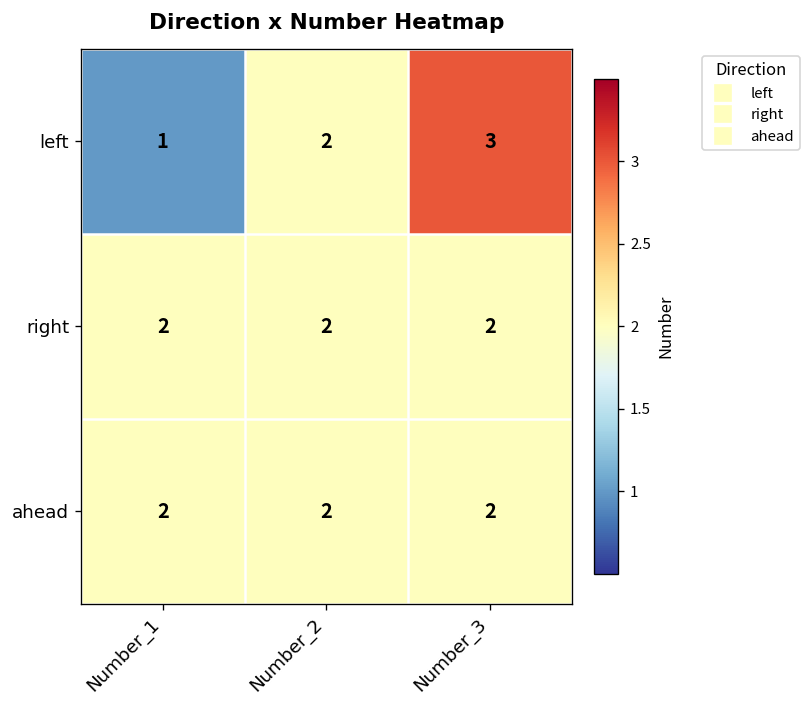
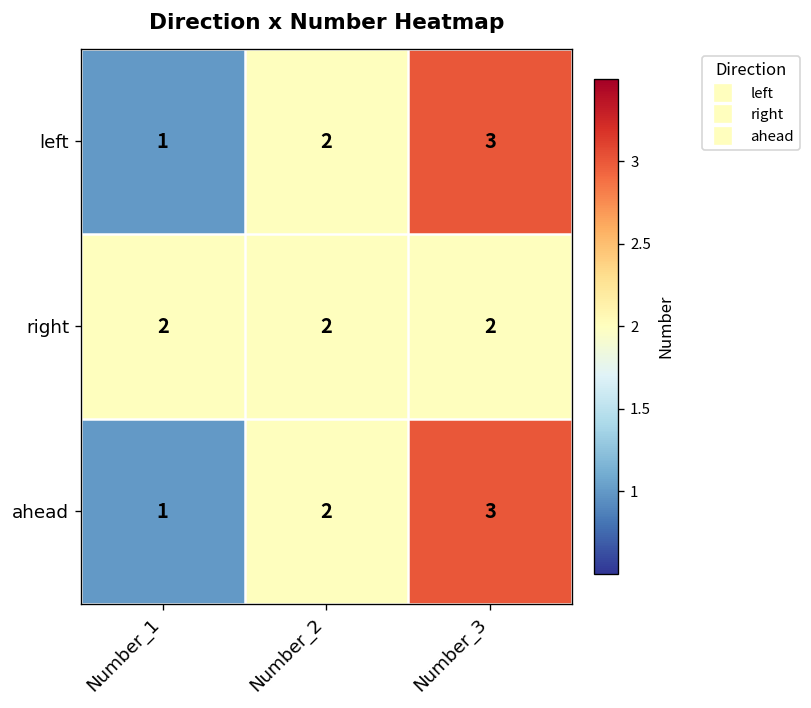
  {
    "left": {
      "Number_1": 1,
      "Number_2": 2,
      "Number_3": 3
    },
    "right": {
      "Number_1": 2,
      "Number_2": 2,
      "Number_3": 2
    },
    "ahead": {
-     "Number_1": 2,
+     "Number_1": 1,
      "Number_2": 2,
-     "Number_3": 2
+     "Number_3": 3
    }
  }
